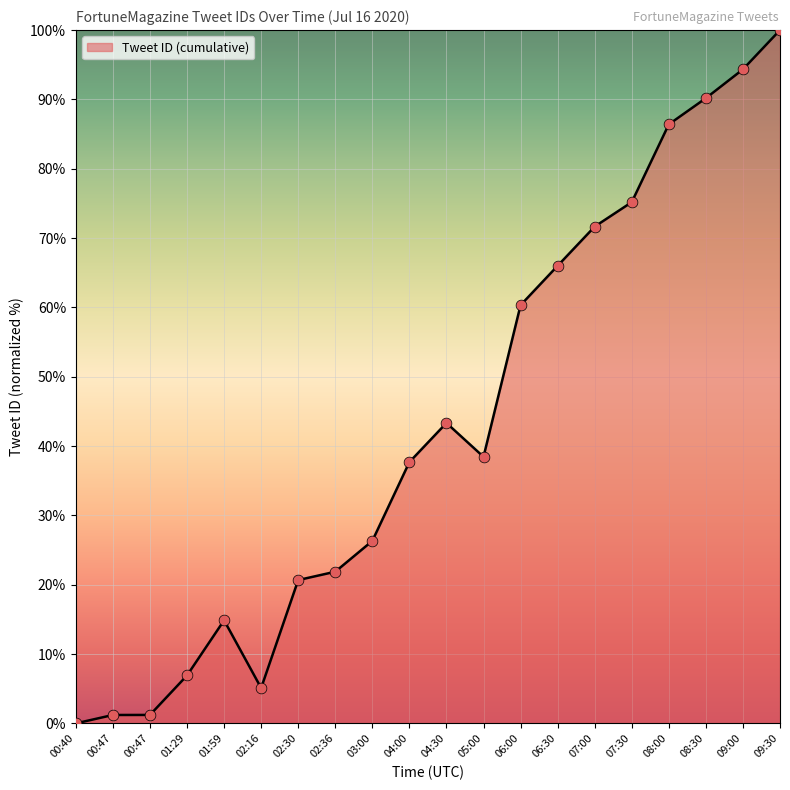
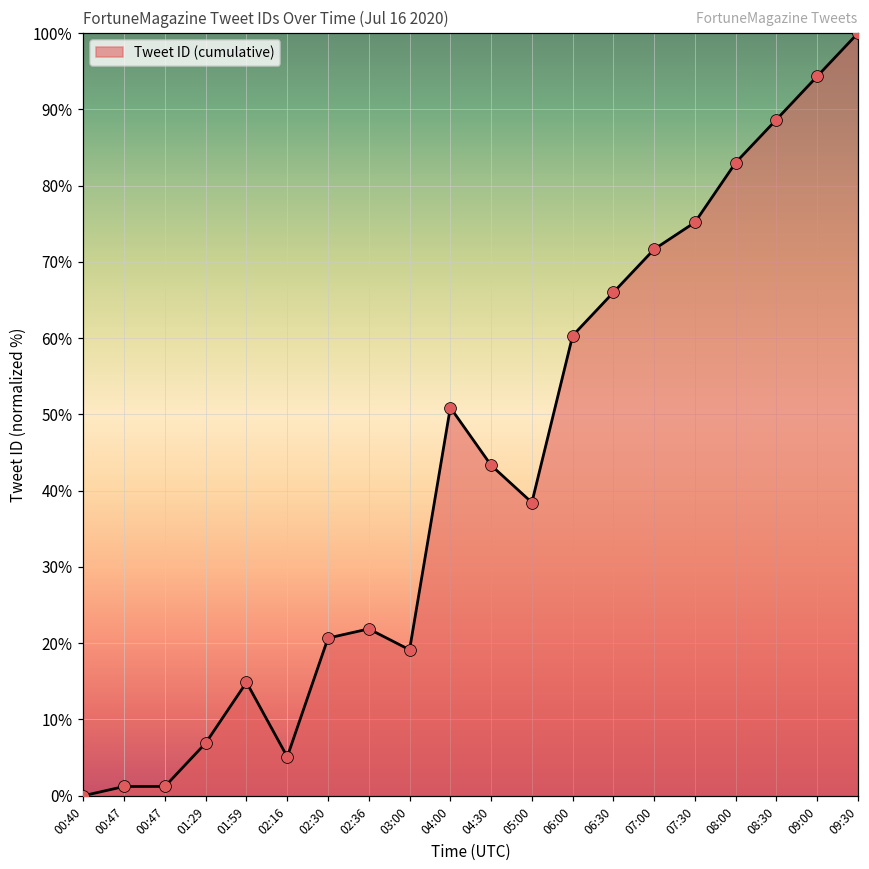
  {
    "00:40": "0%",
    "01:29": "7%",
    "01:59": "15%",
    "02:16": "5%",
    "02:30": "21%",
    "02:36": "22%",
-   "03:00": "26%",
-   "04:00": "38%",
+   "03:00": "19%",
+   "04:00": "51%",
    "04:30": "43%",
    "05:00": "38%",
    "06:00": "60%",
    "06:30": "66%",
    "07:00": "72%",
    "07:30": "75%",
-   "08:00": "86%",
-   "08:30": "90%",
+   "08:00": "83%",
+   "08:30": "89%",
    "09:00": "94%",
    "09:30": "100%"
  }
